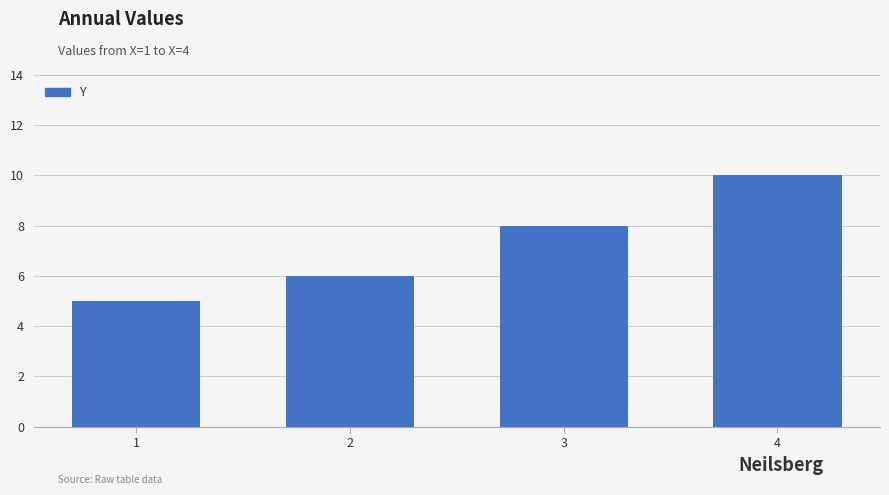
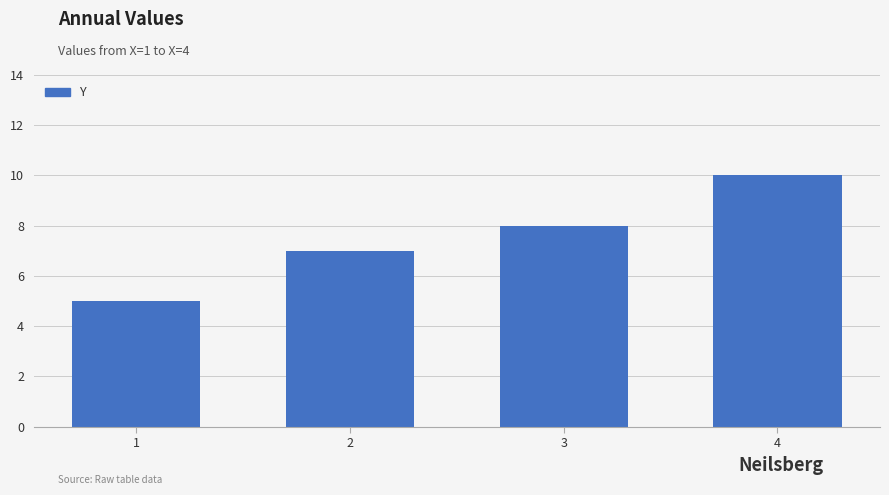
  {
    "1": 5,
-   "2": 6,
+   "2": 7,
    "3": 8,
    "4": 10
  }
